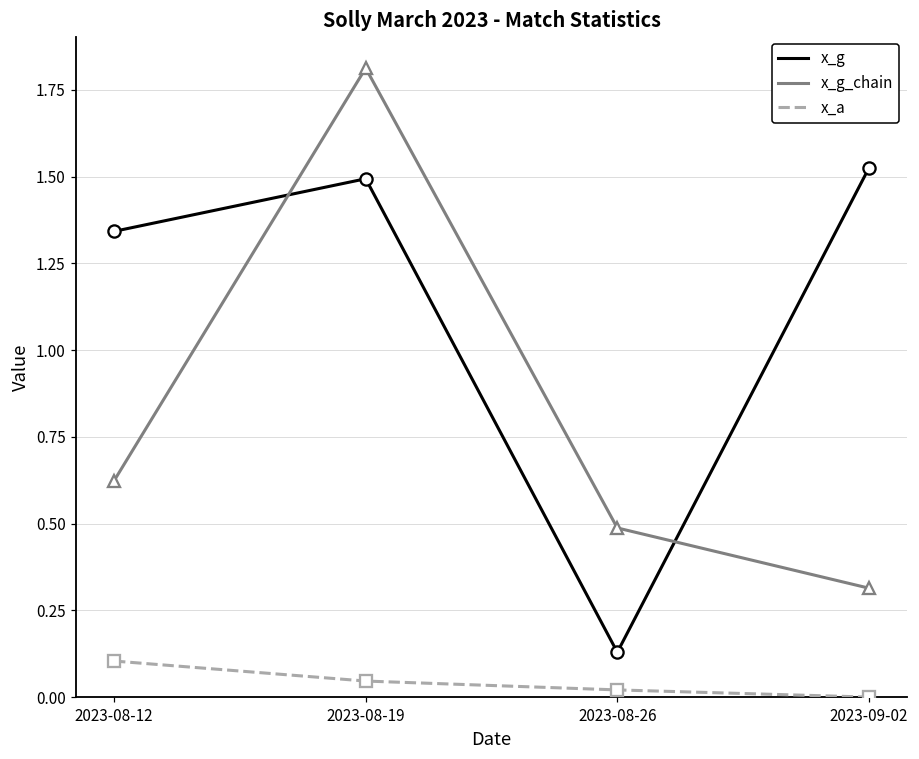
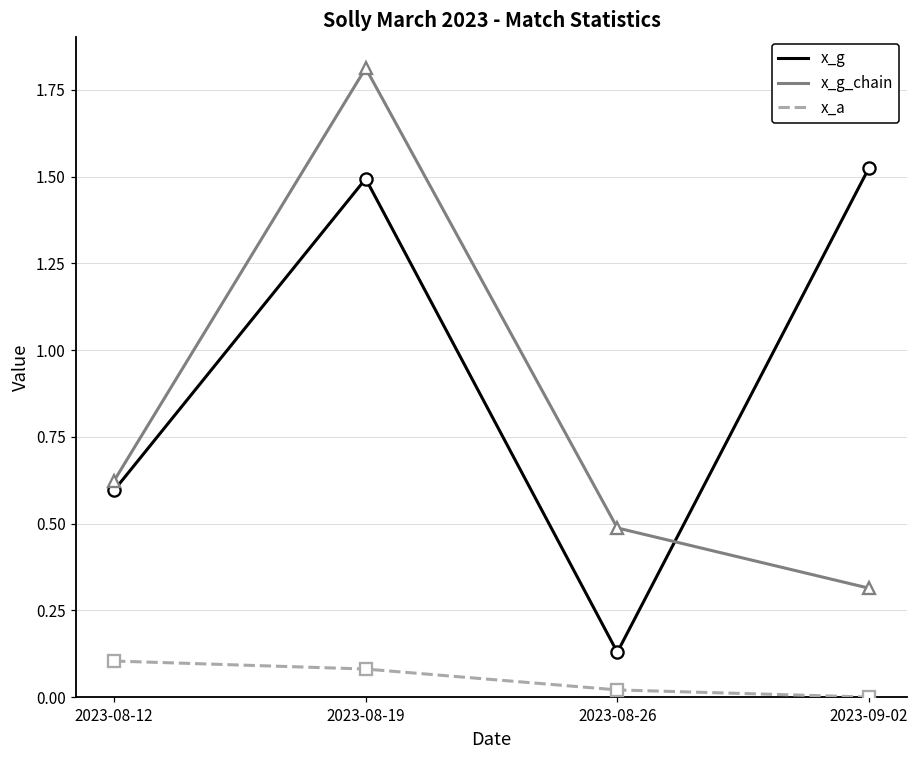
  {
    "x_g": {
-     "2023-08-12": 1.34,
+     "2023-08-12": 0.60,
      "2023-08-19": 1.49,
      "2023-08-26": 0.13,
      "2023-09-02": 1.53
    },
    "x_g_chain": {
      "2023-08-12": 0.62,
      "2023-08-19": 1.81,
      "2023-08-26": 0.49,
      "2023-09-02": 0.31
    },
    "x_a": {
      "2023-08-12": 0.10,
-     "2023-08-19": 0.05,
+     "2023-08-19": 0.08,
      "2023-08-26": 0.02,
      "2023-09-02": 0.00
    }
  }
